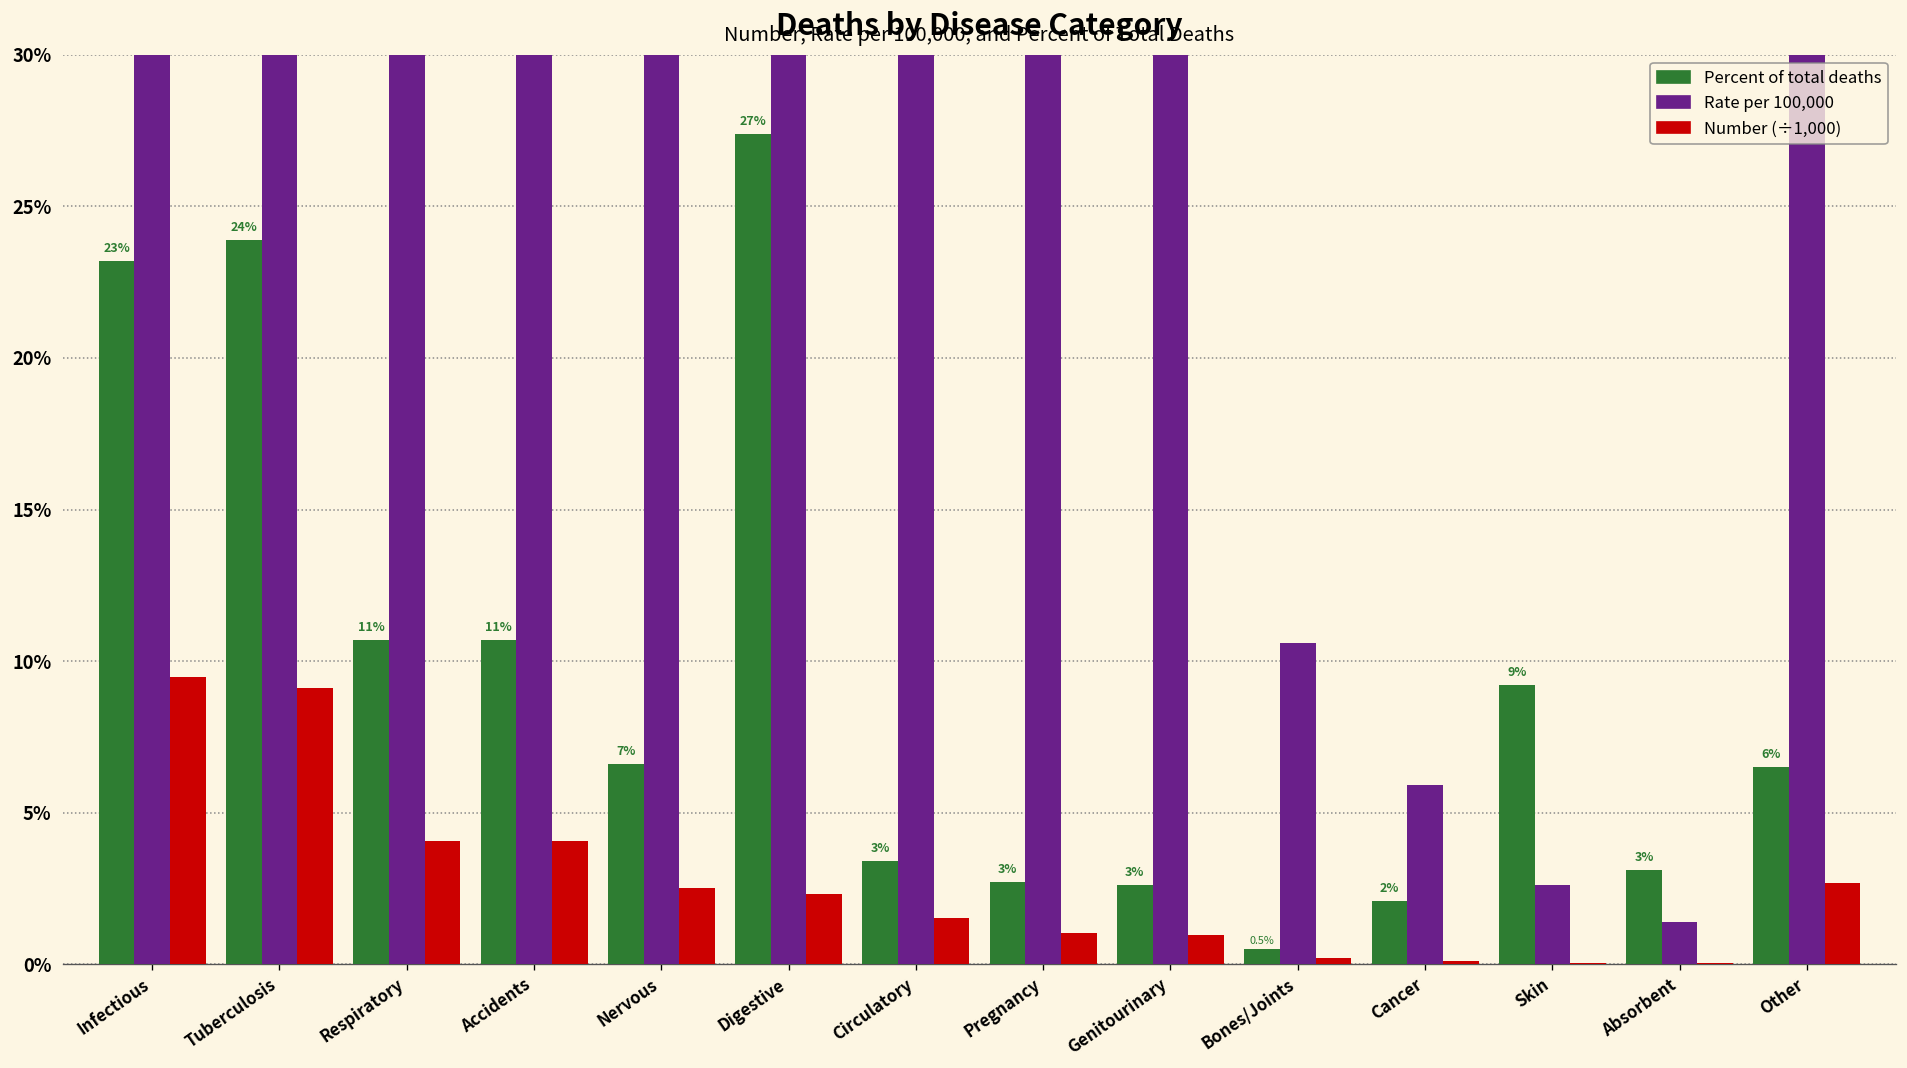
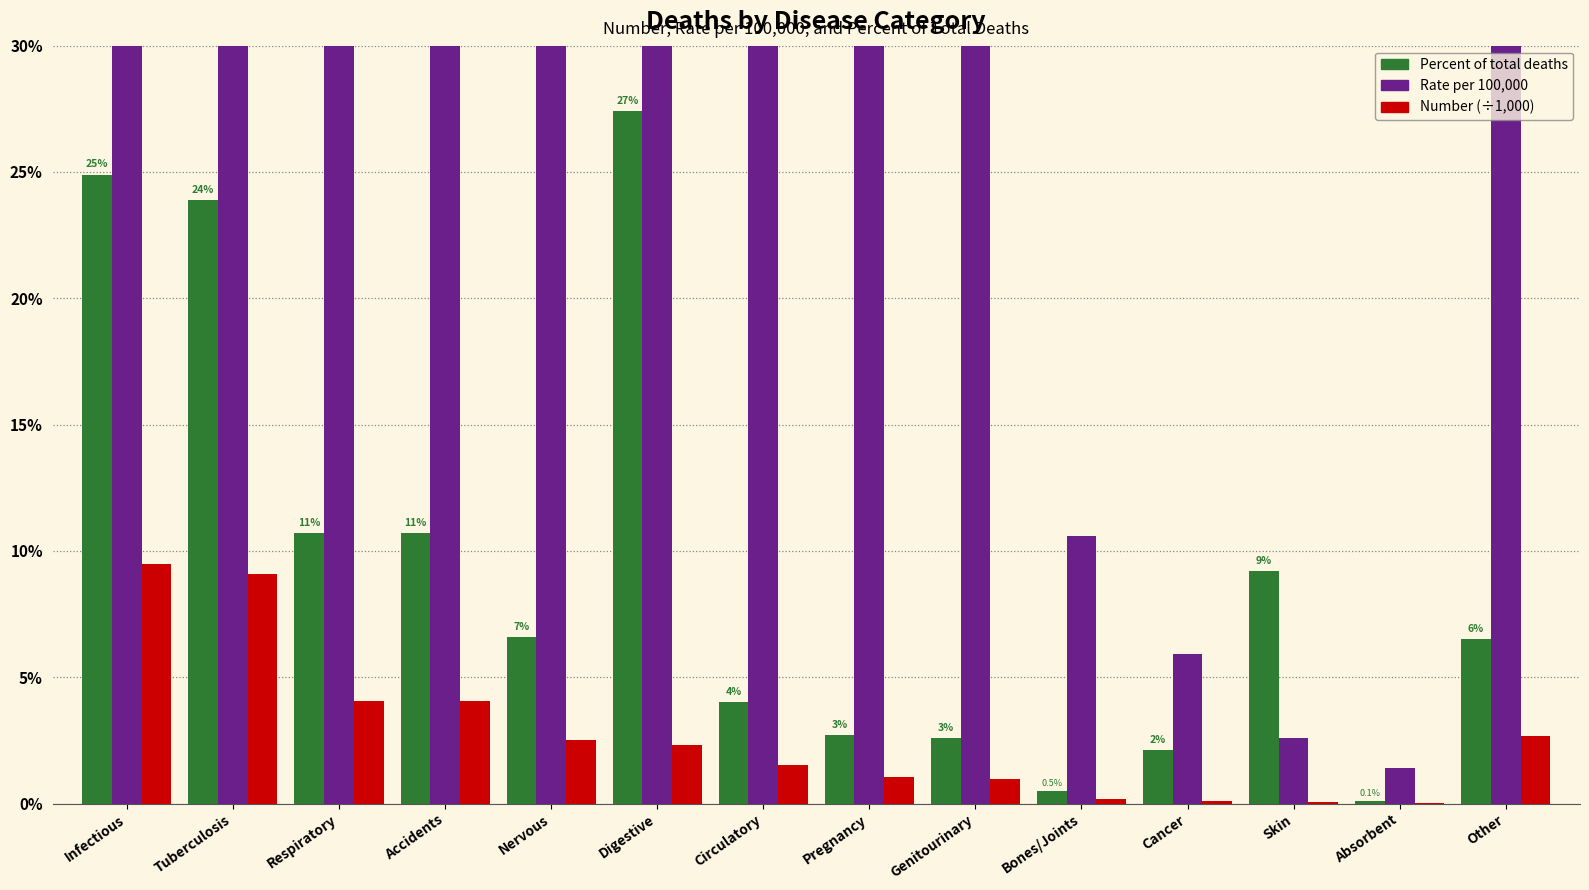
  {
    "Percent of total deaths": {
-     "Infectious": "23%",
+     "Infectious": "25%",
      "Tuberculosis": "24%",
      "Respiratory": "11%",
      "Accidents": "11%",
      "Nervous": "7%",
      "Digestive": "27%",
-     "Circulatory": "3%",
+     "Circulatory": "4%",
      "Pregnancy": "3%",
      "Genitourinary": "3%",
      "Bones/Joints": "0.5%",
      "Cancer": "2%",
      "Skin": "9%",
-     "Absorbent": "3%",
+     "Absorbent": "0.1%",
      "Other": "6%"
    }
  }
